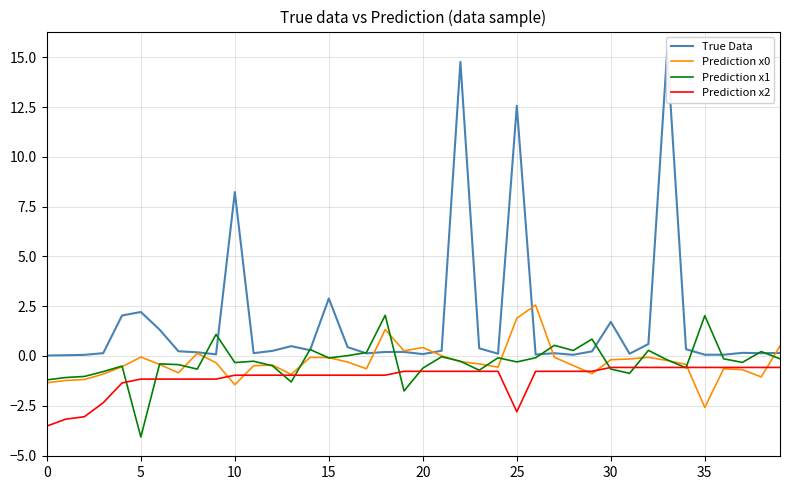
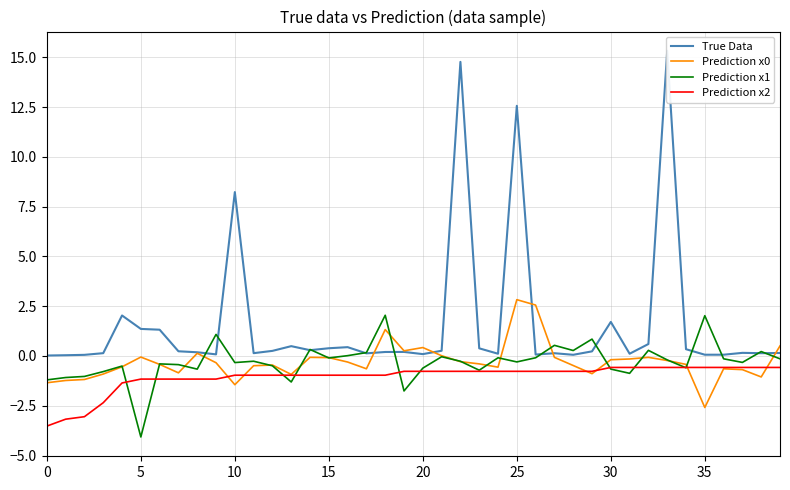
  {
    "True Data": {
      "0": 0.0,
-     "5": 2.2,
+     "5": 1.4,
      "10": 8.2,
-     "15": 2.9,
+     "15": 0.4,
      "20": 0.1,
      "25": 12.6,
      "30": 1.7,
      "35": 0.1
    },
    "Prediction x0": {
      "0": -1.3,
      "5": -0.1,
      "10": -1.4,
      "20": 0.4,
-     "25": 1.9,
+     "25": 2.8,
      "30": -0.2,
      "35": -2.6
    },
    "Prediction x1": {
      "0": -1.2,
      "5": -4.1,
      "10": -0.3,
      "20": -0.6,
      "25": -0.3,
      "35": 2.0
    },
    "Prediction x2": {
      "0": -3.5,
      "5": -1.2,
      "10": -1.0,
      "15": -1.0,
      "20": -0.8,
-     "25": -2.8,
+     "25": -0.8,
      "35": -0.6
    }
  }
